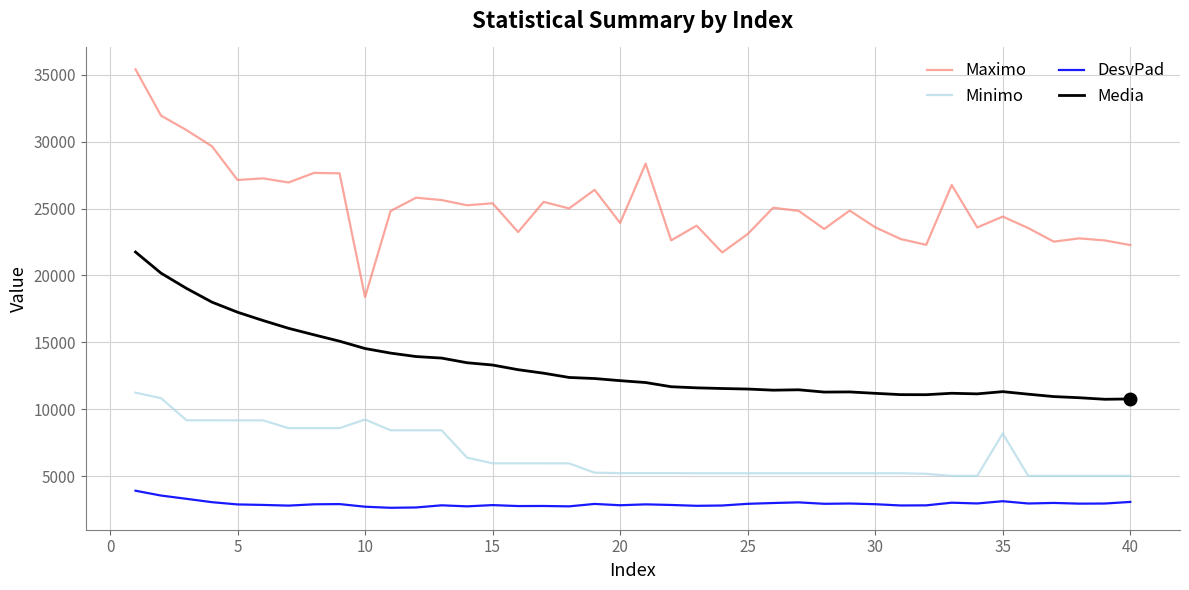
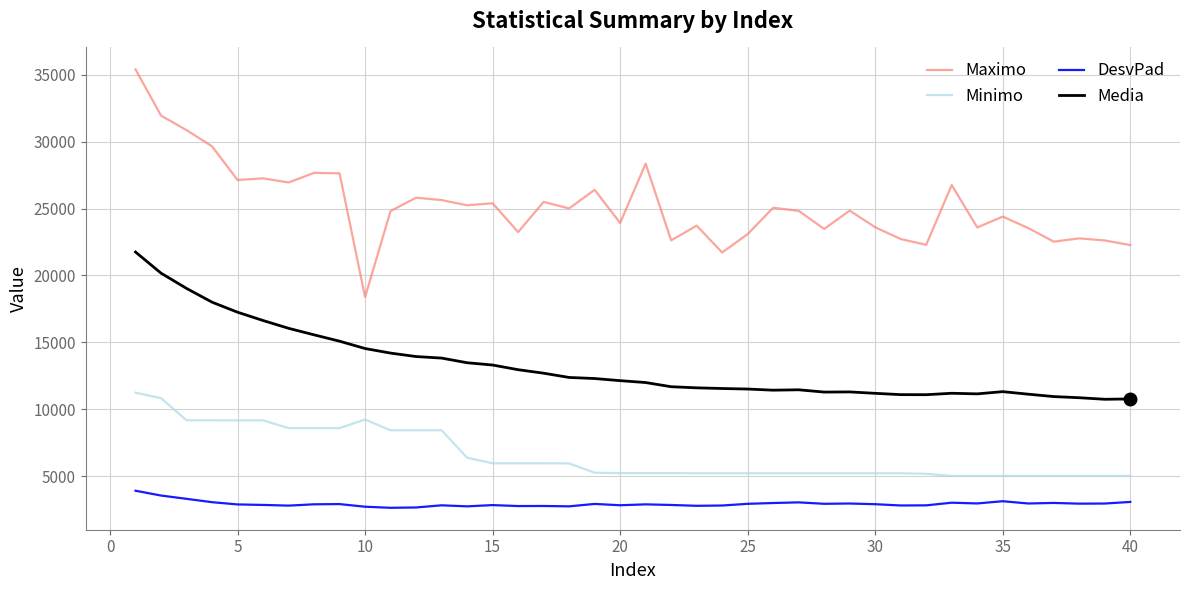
  {
    "Maximo": {
      "5": 27100,
      "10": 18400,
      "15": 25400,
      "20": 23900,
      "25": 23100,
      "30": 23600,
      "35": 24400,
      "40": 22300
    },
    "Minimo": {
      "5": 9200,
      "10": 9200,
      "15": 6000,
      "20": 5200,
      "25": 5200,
      "30": 5200,
-     "35": 8200,
+     "35": 5000,
      "40": 5000
    },
    "DesvPad": {
      "5": 2900,
      "10": 2700,
      "15": 2800,
      "20": 2800,
      "25": 2900,
      "30": 2900,
      "35": 3100,
      "40": 3100
    }
  }
